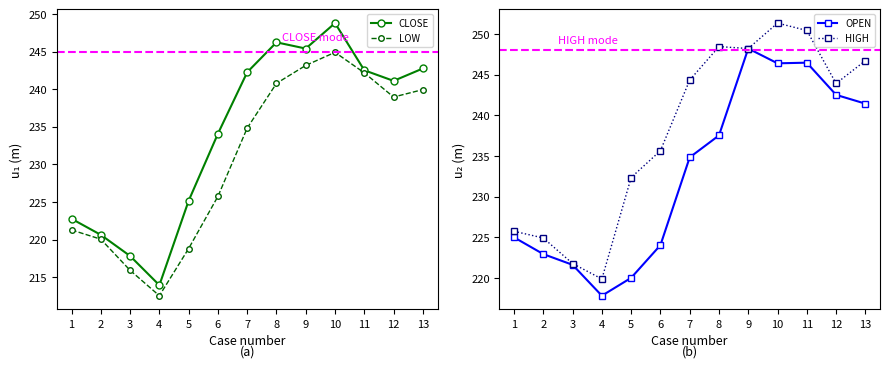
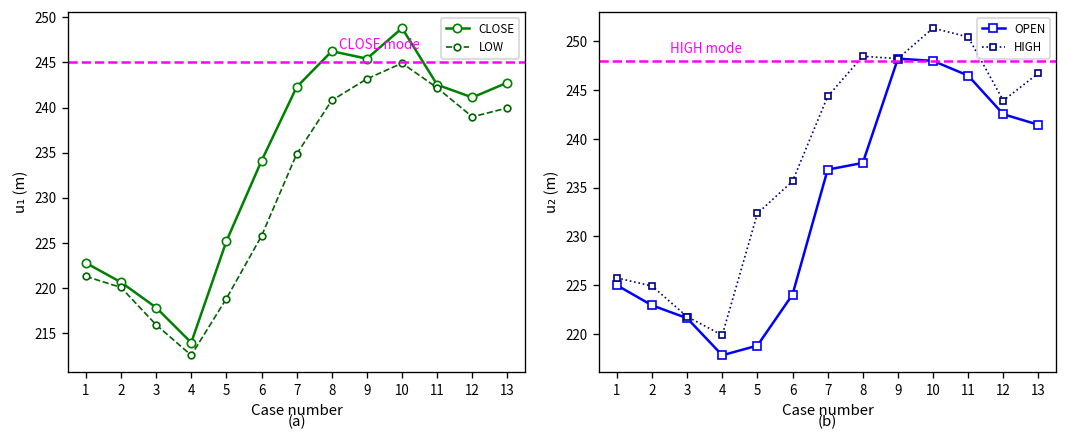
  {
    "(b)": {
      "OPEN": {
        "1": 225,
        "2": 223,
        "4": 218,
-       "5": 220,
+       "5": 219,
        "6": 224,
-       "7": 235,
+       "7": 237,
        "8": 238,
-       "10": 246,
+       "10": 248,
        "11": 246,
        "12": 243,
        "13": 241
      },
      "HIGH": {
        "1": 226,
        "2": 225,
        "4": 220,
        "5": 232,
        "6": 236,
        "7": 244,
        "8": 248,
        "10": 251,
        "11": 250,
        "12": 244,
        "13": 247
      }
    }
  }
